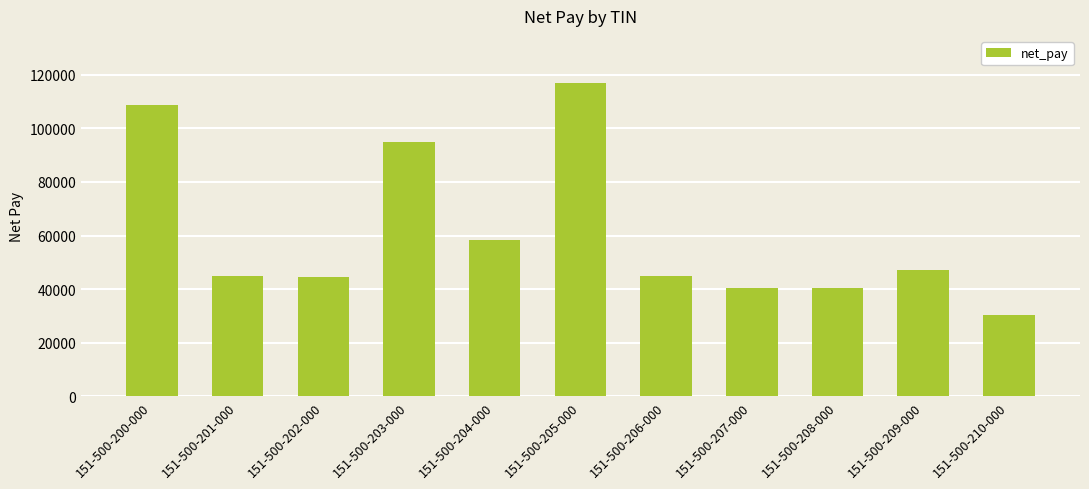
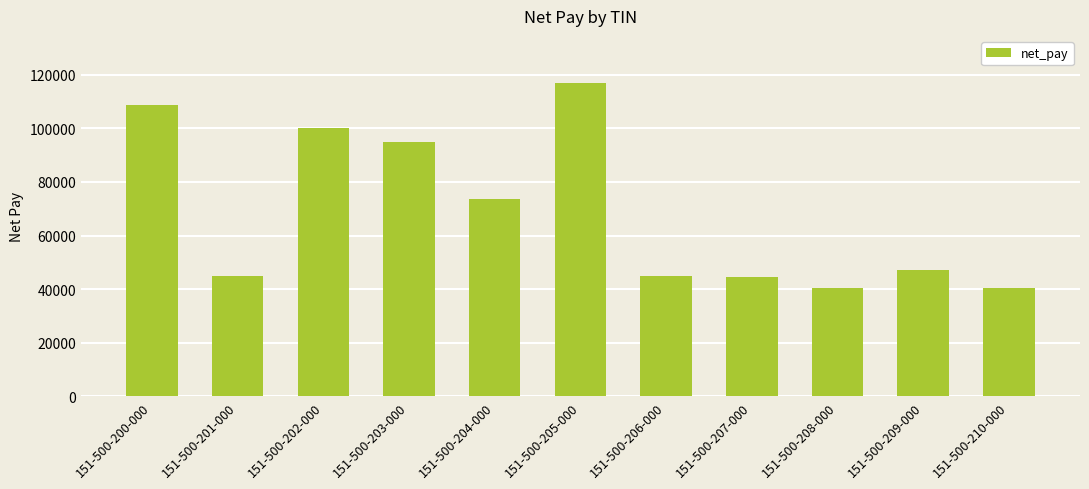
  {
    "151-500-200-000": 109000,
    "151-500-201-000": 45000,
-   "151-500-202-000": 44000,
+   "151-500-202-000": 100000,
    "151-500-203-000": 95000,
-   "151-500-204-000": 59000,
+   "151-500-204-000": 74000,
    "151-500-205-000": 117000,
    "151-500-206-000": 45000,
-   "151-500-207-000": 41000,
+   "151-500-207-000": 45000,
    "151-500-208-000": 41000,
    "151-500-209-000": 47000,
-   "151-500-210-000": 30000
+   "151-500-210-000": 41000
  }
